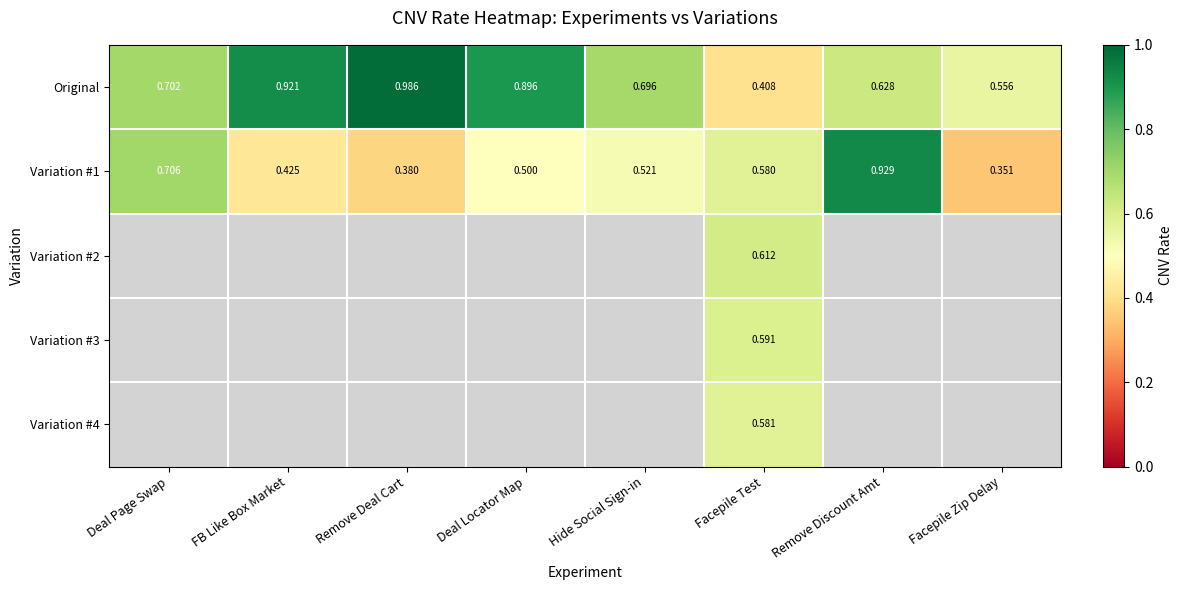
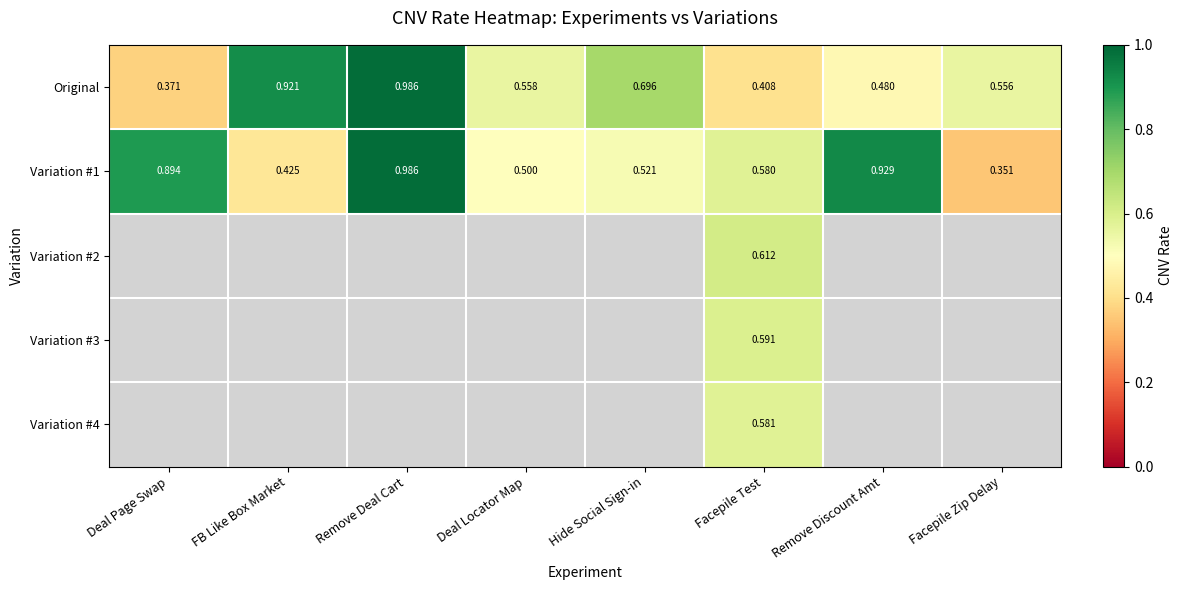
  {
    "Original": {
-     "Deal Page Swap": 0.702,
+     "Deal Page Swap": 0.371,
      "FB Like Box Market": 0.921,
      "Remove Deal Cart": 0.986,
-     "Deal Locator Map": 0.896,
+     "Deal Locator Map": 0.558,
      "Hide Social Sign-in": 0.696,
      "Facepile Test": 0.408,
-     "Remove Discount Amt": 0.628,
+     "Remove Discount Amt": 0.480,
      "Facepile Zip Delay": 0.556
    },
    "Variation #1": {
-     "Deal Page Swap": 0.706,
+     "Deal Page Swap": 0.894,
      "FB Like Box Market": 0.425,
-     "Remove Deal Cart": 0.380,
+     "Remove Deal Cart": 0.986,
      "Deal Locator Map": 0.500,
      "Hide Social Sign-in": 0.521,
      "Facepile Test": 0.580,
      "Remove Discount Amt": 0.929,
      "Facepile Zip Delay": 0.351
    },
    "Variation #2": {
      "Facepile Test": 0.612
    },
    "Variation #3": {
      "Facepile Test": 0.591
    },
    "Variation #4": {
      "Facepile Test": 0.581
    }
  }
